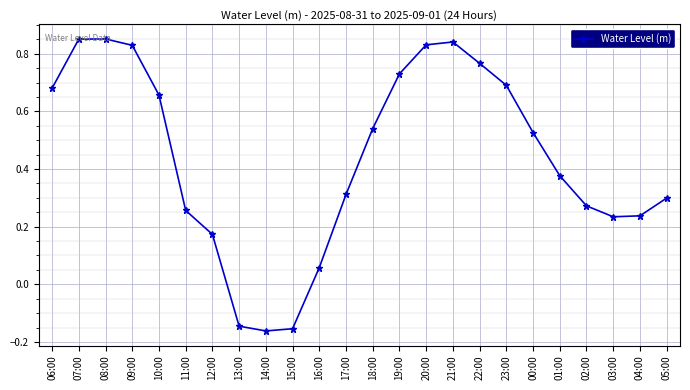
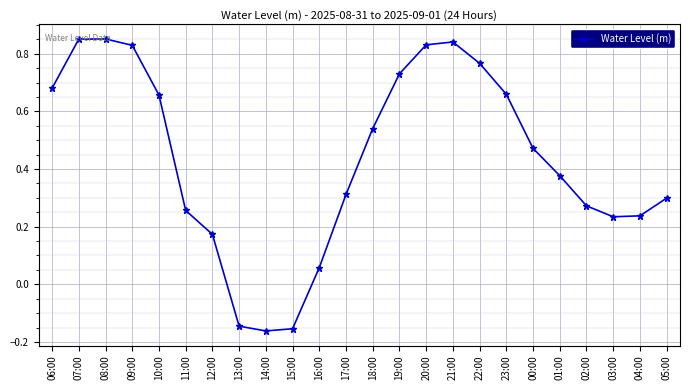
  {
    "06:00": 0.68,
    "07:00": 0.85,
    "08:00": 0.85,
    "09:00": 0.83,
    "10:00": 0.66,
    "11:00": 0.26,
    "12:00": 0.17,
    "13:00": -0.15,
    "14:00": -0.16,
    "15:00": -0.15,
    "16:00": 0.06,
    "17:00": 0.31,
    "18:00": 0.54,
    "19:00": 0.73,
    "20:00": 0.83,
    "21:00": 0.84,
    "22:00": 0.77,
-   "23:00": 0.69,
-   "00:00": 0.53,
+   "23:00": 0.66,
+   "00:00": 0.47,
    "01:00": 0.38,
    "02:00": 0.27,
    "03:00": 0.23,
    "04:00": 0.24,
    "05:00": 0.30
  }
